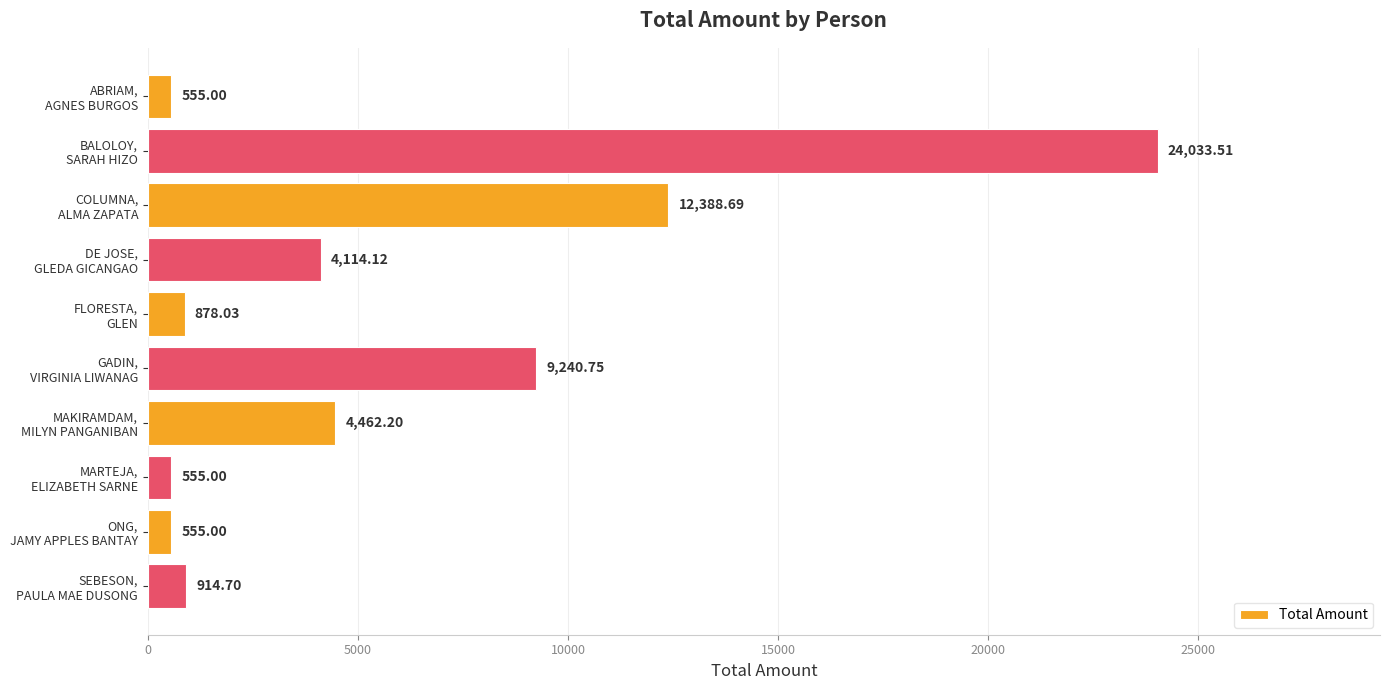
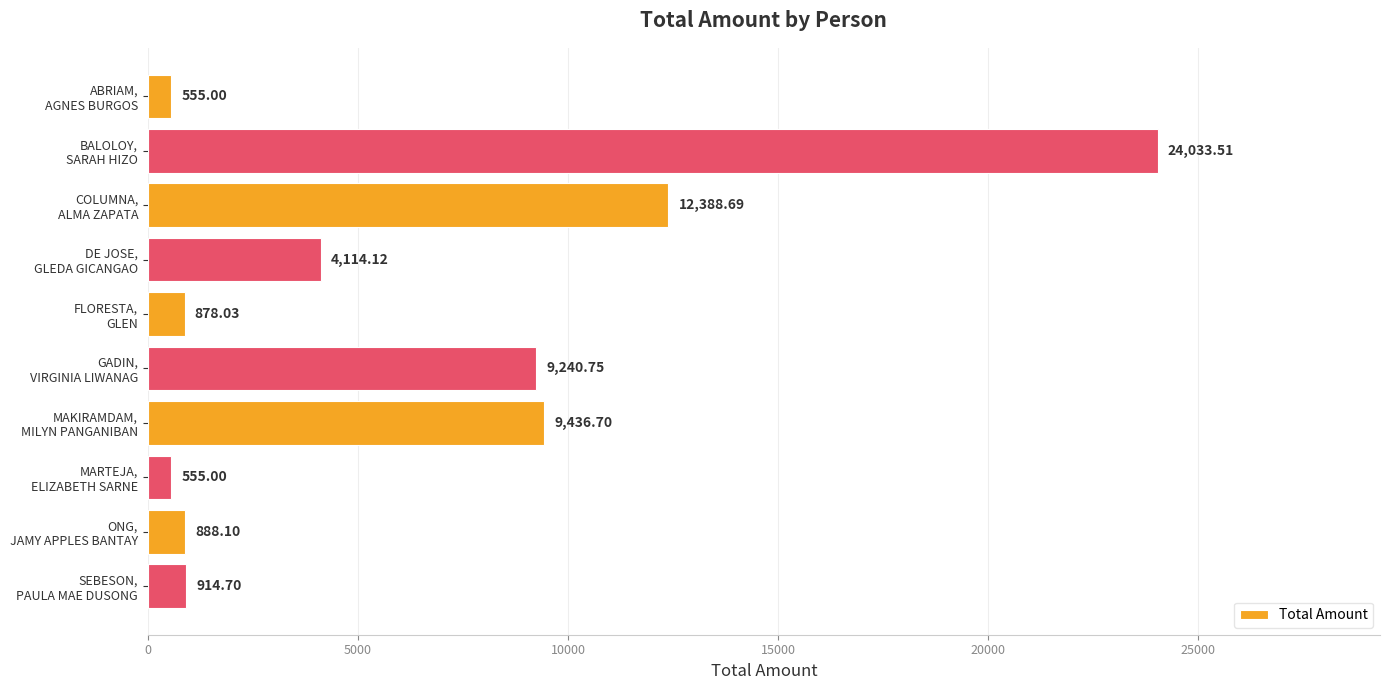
  {
    "ABRIAM, AGNES BURGOS": "555.00",
    "BALOLOY, SARAH HIZO": "24,033.51",
    "COLUMNA, ALMA ZAPATA": "12,388.69",
    "DE JOSE, GLEDA GICANGAO": "4,114.12",
    "FLORESTA, GLEN": "878.03",
    "GADIN, VIRGINIA LIWANAG": "9,240.75",
-   "MAKIRAMDAM, MILYN PANGANIBAN": "4,462.20",
+   "MAKIRAMDAM, MILYN PANGANIBAN": "9,436.70",
    "MARTEJA, ELIZABETH SARNE": "555.00",
-   "ONG, JAMY APPLES BANTAY": "555.00",
+   "ONG, JAMY APPLES BANTAY": "888.10",
    "SEBESON, PAULA MAE DUSONG": "914.70"
  }
